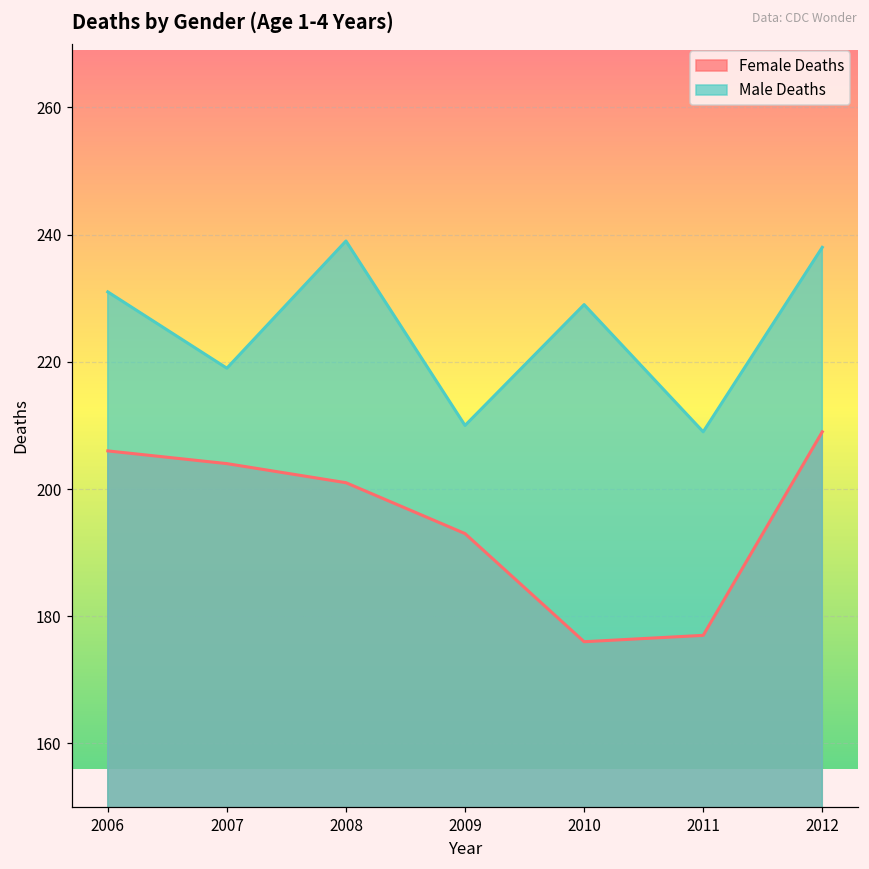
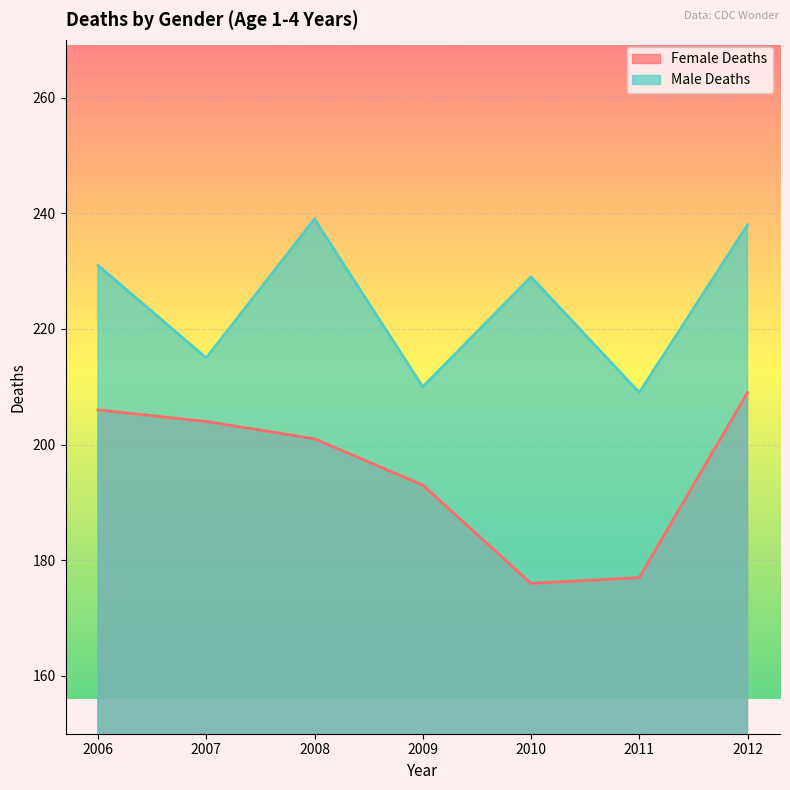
  {
    "Female Deaths": {
      "2006": 206,
      "2007": 204,
      "2008": 201,
      "2009": 193,
      "2010": 176,
      "2011": 177,
      "2012": 209
    },
    "Male Deaths": {
      "2006": 231,
-     "2007": 219,
+     "2007": 215,
      "2008": 239,
      "2009": 210,
      "2010": 229,
      "2011": 209,
      "2012": 238
    }
  }
